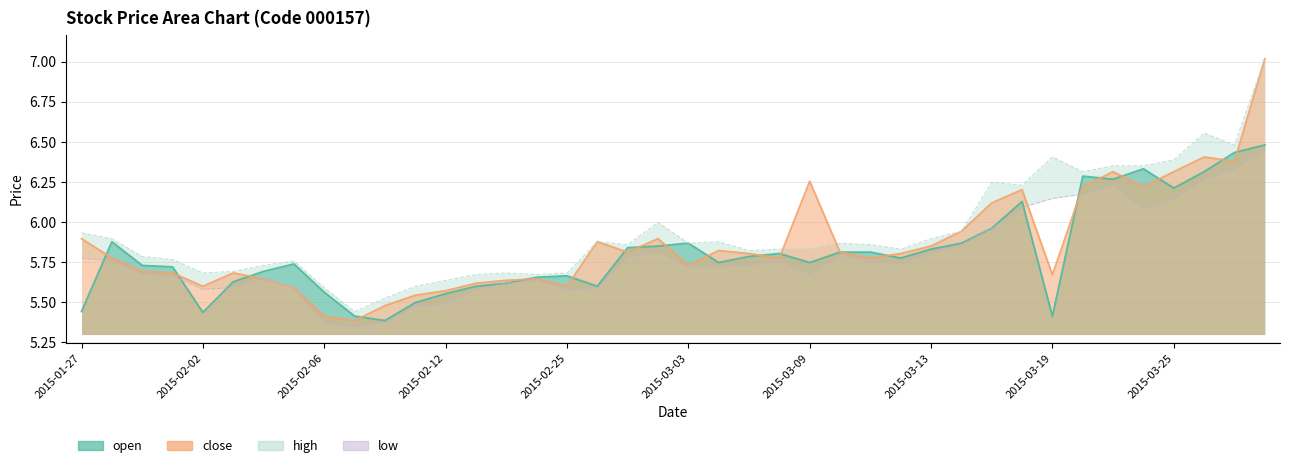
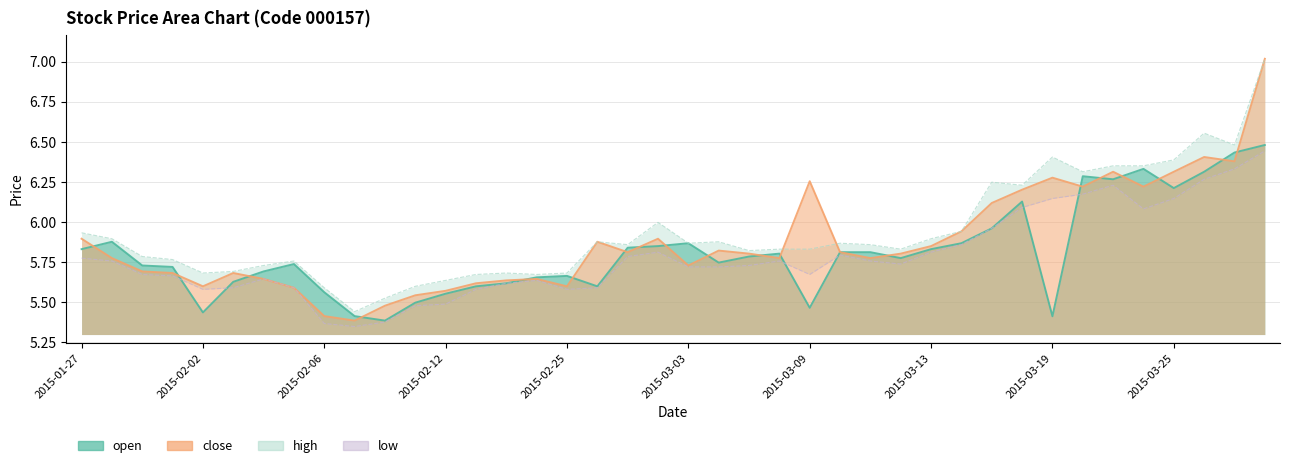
  {
    "open": {
-     "2015-01-27": 5.44,
+     "2015-01-27": 5.83,
      "2015-02-02": 5.43,
      "2015-02-06": 5.56,
      "2015-02-12": 5.55,
      "2015-02-25": 5.66,
-     "2015-03-09": 5.75,
+     "2015-03-09": 5.46,
      "2015-03-13": 5.83,
      "2015-03-19": 5.41,
      "2015-03-25": 6.21
    },
    "close": {
      "2015-01-27": 5.89,
      "2015-02-02": 5.60,
      "2015-02-06": 5.41,
      "2015-02-12": 5.57,
      "2015-02-25": 5.60,
      "2015-03-09": 6.25,
      "2015-03-13": 5.85,
-     "2015-03-19": 5.67,
+     "2015-03-19": 6.28,
      "2015-03-25": 6.31
    }
  }
